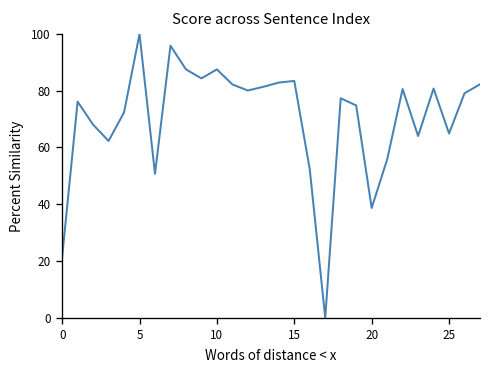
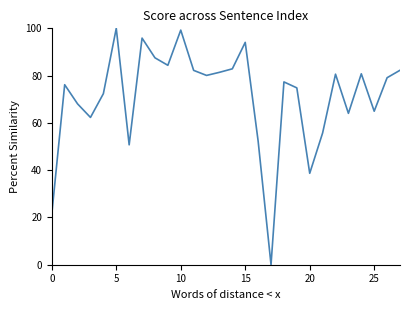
  {
    "0": 21,
    "5": 100,
-   "10": 88,
-   "15": 83,
+   "10": 99,
+   "15": 94,
    "20": 39,
    "25": 65
  }
